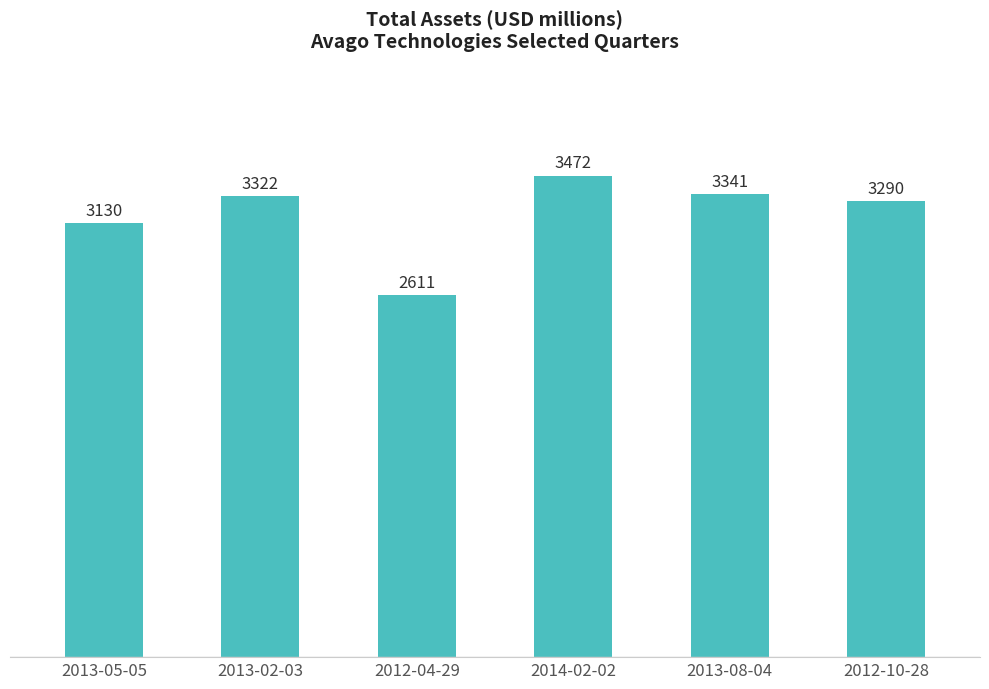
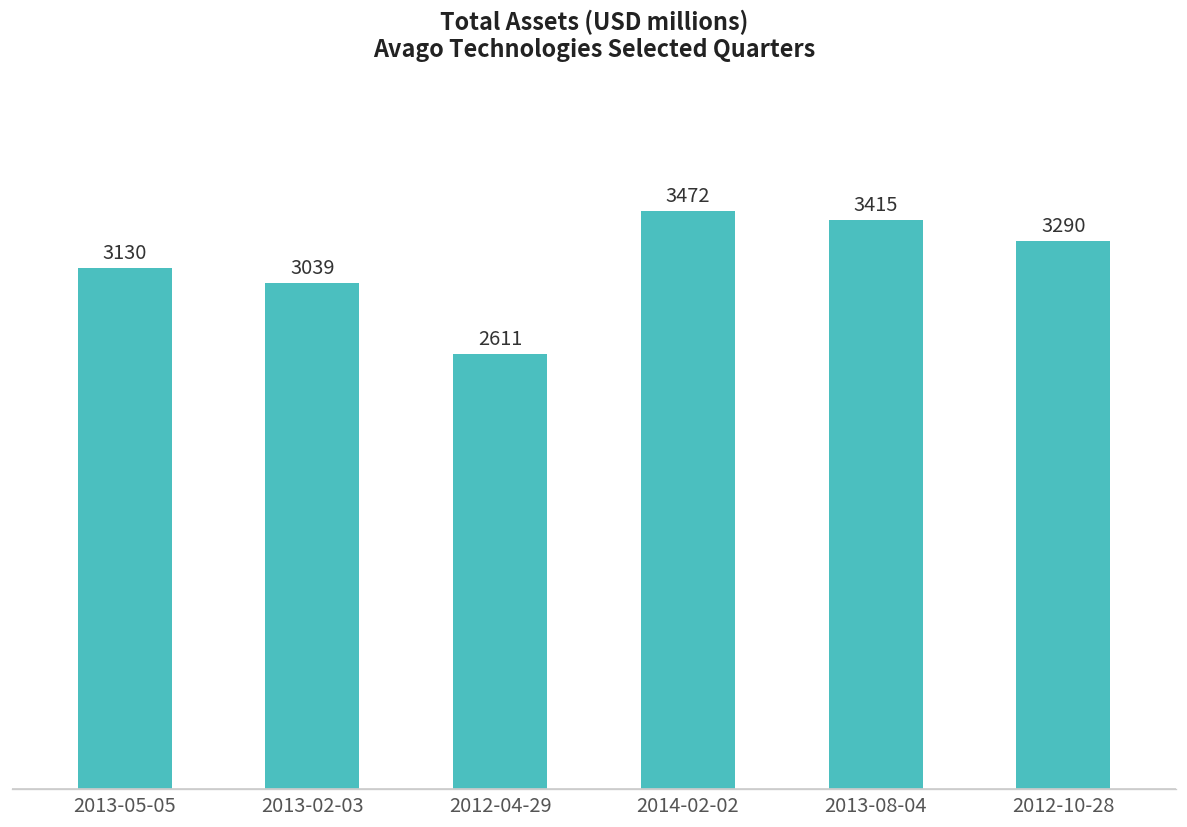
  {
    "2013-05-05": 3130,
-   "2013-02-03": 3322,
+   "2013-02-03": 3039,
    "2012-04-29": 2611,
    "2014-02-02": 3472,
-   "2013-08-04": 3341,
+   "2013-08-04": 3415,
    "2012-10-28": 3290
  }
